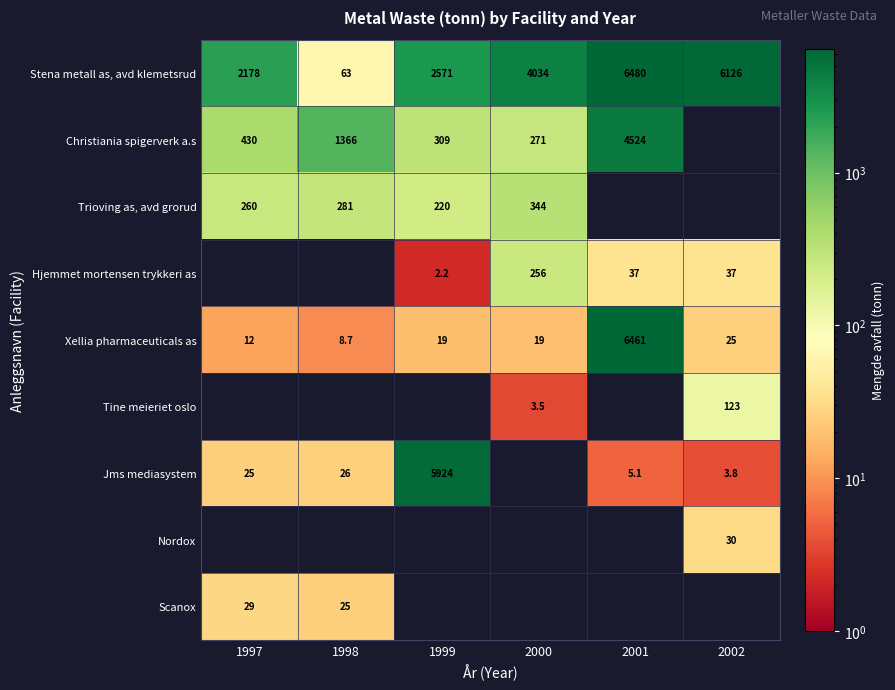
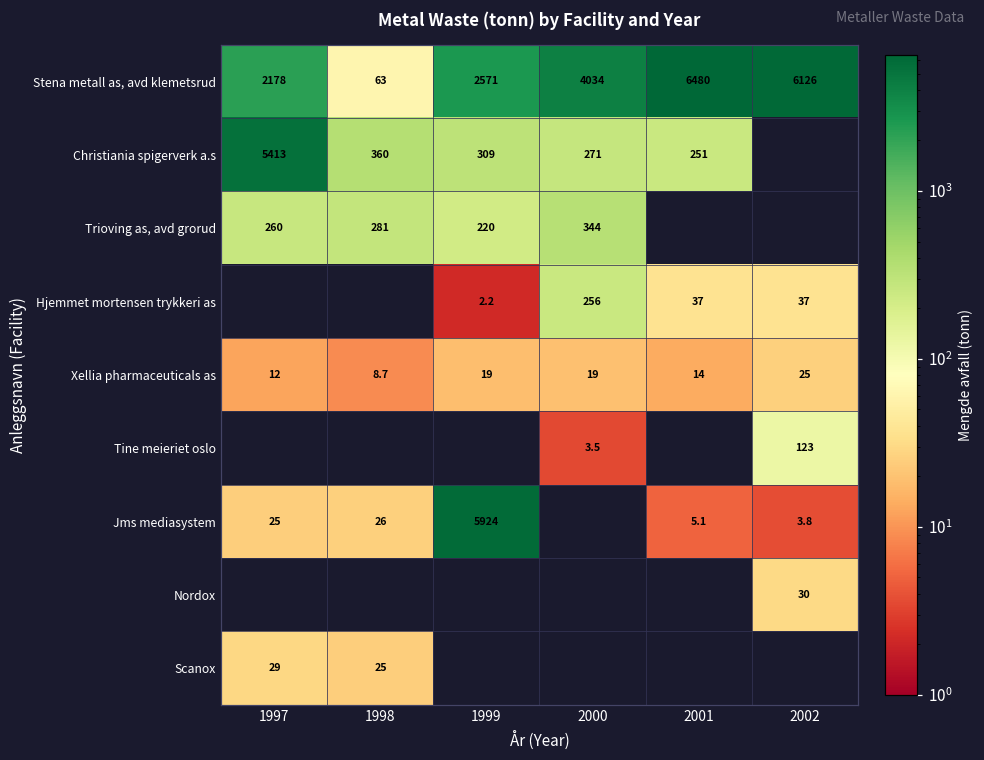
  {
    "Stena metall as, avd klemetsrud": {
      "1997": 2178,
      "1998": 63,
      "1999": 2571,
      "2000": 4034,
      "2001": 6480,
      "2002": 6126
    },
    "Christiania spigerverk a.s": {
-     "1997": 430,
-     "1998": 1366,
+     "1997": 5413,
+     "1998": 360,
      "1999": 309,
      "2000": 271,
-     "2001": 4524
+     "2001": 251
    },
    "Trioving as, avd grorud": {
      "1997": 260,
      "1998": 281,
      "1999": 220,
      "2000": 344
    },
    "Hjemmet mortensen trykkeri as": {
      "1999": 2.2,
      "2000": 256,
      "2001": 37,
      "2002": 37
    },
    "Xellia pharmaceuticals as": {
      "1997": 12,
      "1998": 8.7,
      "1999": 19,
      "2000": 19,
-     "2001": 6461,
+     "2001": 14,
      "2002": 25
    },
    "Tine meieriet oslo": {
      "2000": 3.5,
      "2002": 123
    },
    "Jms mediasystem": {
      "1997": 25,
      "1998": 26,
      "1999": 5924,
      "2001": 5.1,
      "2002": 3.8
    },
    "Nordox": {
      "2002": 30
    },
    "Scanox": {
      "1997": 29,
      "1998": 25
    }
  }
